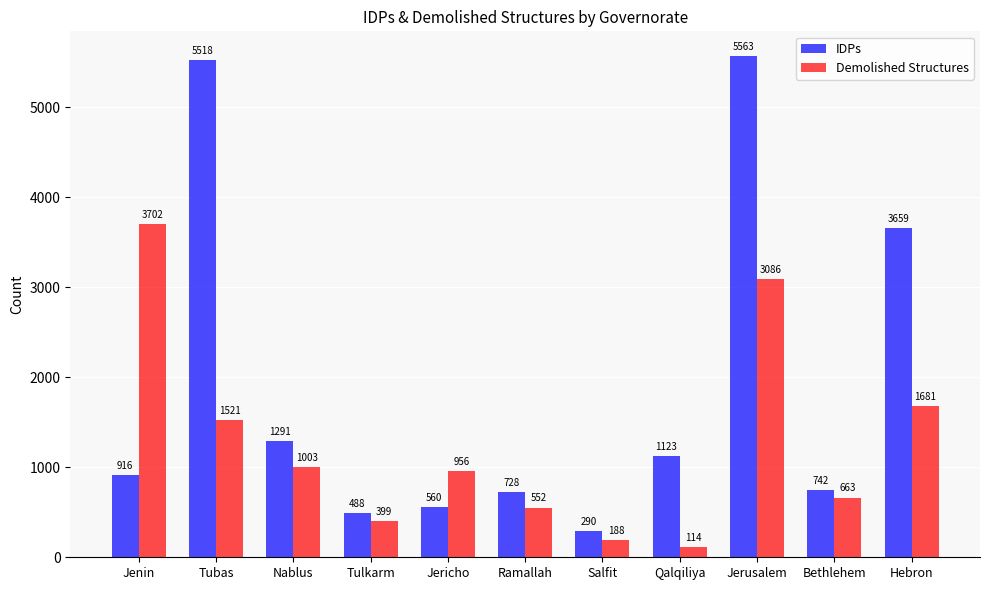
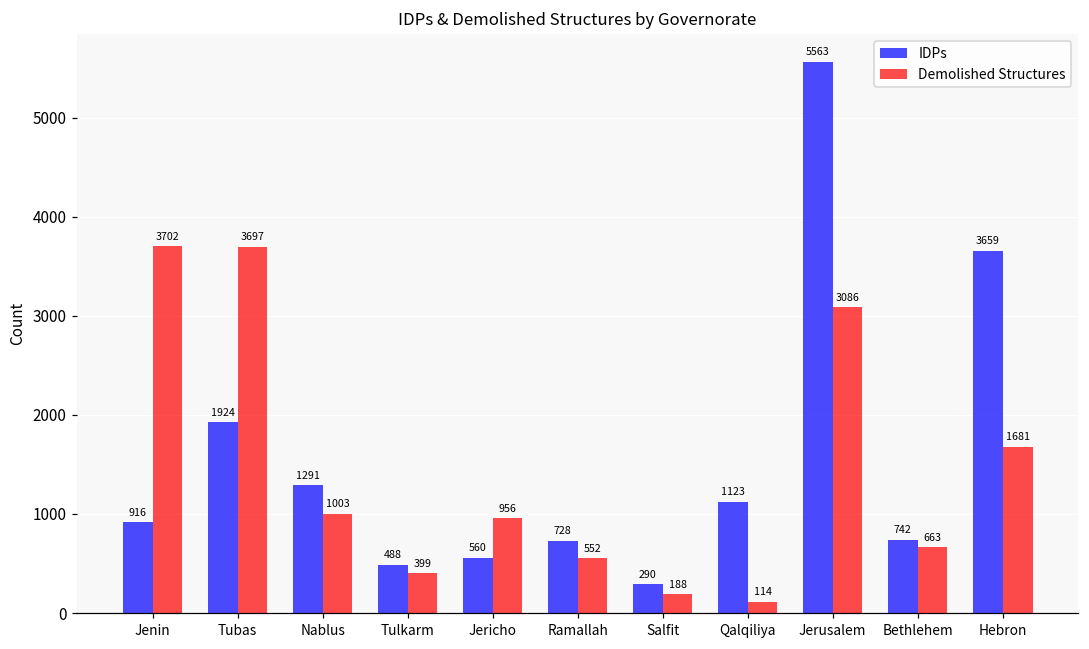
  {
    "IDPs": {
      "Jenin": 916,
-     "Tubas": 5518,
+     "Tubas": 1924,
      "Nablus": 1291,
      "Tulkarm": 488,
      "Jericho": 560,
      "Ramallah": 728,
      "Salfit": 290,
      "Qalqiliya": 1123,
      "Jerusalem": 5563,
      "Bethlehem": 742,
      "Hebron": 3659
    },
    "Demolished Structures": {
      "Jenin": 3702,
-     "Tubas": 1521,
+     "Tubas": 3697,
      "Nablus": 1003,
      "Tulkarm": 399,
      "Jericho": 956,
      "Ramallah": 552,
      "Salfit": 188,
      "Qalqiliya": 114,
      "Jerusalem": 3086,
      "Bethlehem": 663,
      "Hebron": 1681
    }
  }
